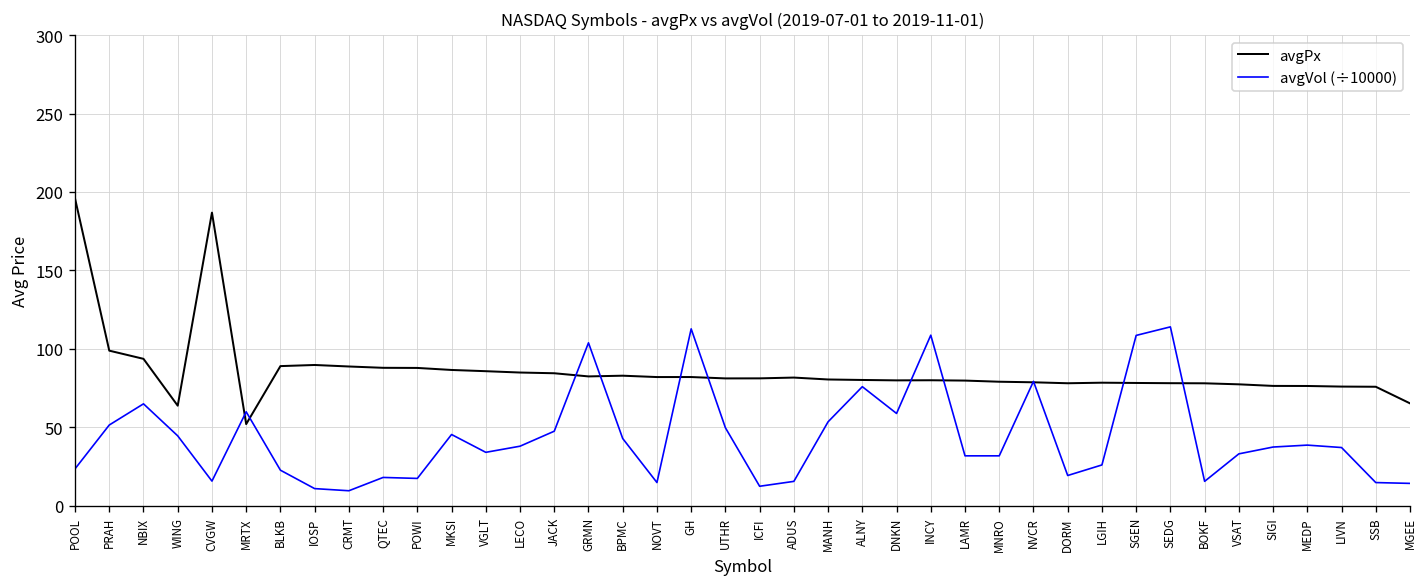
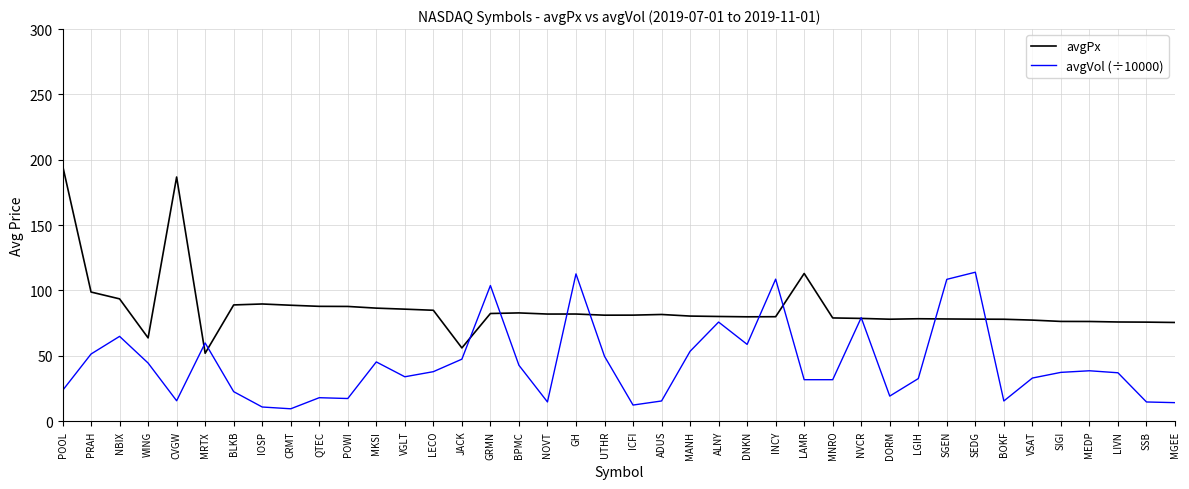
  {
    "avgPx": {
      "POOL": 196,
      "PRAH": 99,
      "NBIX": 94,
      "WING": 64,
      "CVGW": 187,
      "MRTX": 52,
      "BLKB": 89,
      "IOSP": 90,
      "CRMT": 89,
      "QTEC": 88,
      "POWI": 88,
      "MKSI": 86,
      "VGLT": 86,
      "LECO": 85,
-     "JACK": 84,
+     "JACK": 56,
      "GRMN": 82,
      "BPMC": 83,
      "NOVT": 82,
      "GH": 82,
      "UTHR": 81,
      "ICFI": 81,
      "ADUS": 82,
      "MANH": 80,
      "ALNY": 80,
      "DNKN": 80,
      "INCY": 80,
-     "LAMR": 80,
+     "LAMR": 113,
      "MNRO": 79,
      "DORM": 78,
      "LGIH": 78,
      "SGEN": 78,
      "SEDG": 78,
      "BOKF": 78,
      "VSAT": 77,
      "SIGI": 76,
      "MEDP": 76,
      "LIVN": 76,
      "SSB": 76,
-     "MGEE": 65
+     "MGEE": 75
    },
    "avgVol (÷10000)": {
      "POOL": 23,
      "PRAH": 51,
      "NBIX": 65,
      "WING": 44,
      "CVGW": 16,
      "MRTX": 60,
      "BLKB": 23,
      "IOSP": 11,
      "CRMT": 9,
      "QTEC": 18,
      "POWI": 17,
      "MKSI": 45,
      "VGLT": 34,
      "LECO": 38,
      "JACK": 47,
      "GRMN": 104,
      "BPMC": 43,
      "NOVT": 15,
      "GH": 113,
      "UTHR": 50,
      "ICFI": 12,
      "ADUS": 15,
      "MANH": 53,
      "ALNY": 76,
      "DNKN": 59,
      "INCY": 109,
      "LAMR": 32,
      "MNRO": 32,
      "DORM": 19,
-     "LGIH": 26,
+     "LGIH": 33,
      "SGEN": 108,
      "SEDG": 114,
      "BOKF": 15,
      "VSAT": 33,
      "SIGI": 37,
      "MEDP": 39,
      "LIVN": 37,
      "SSB": 15,
      "MGEE": 14
    }
  }
